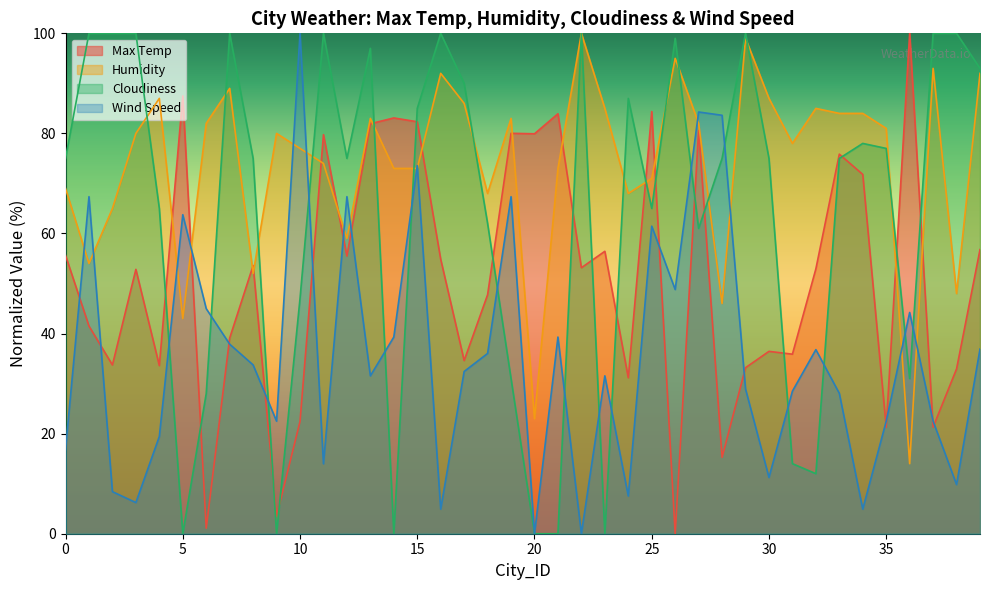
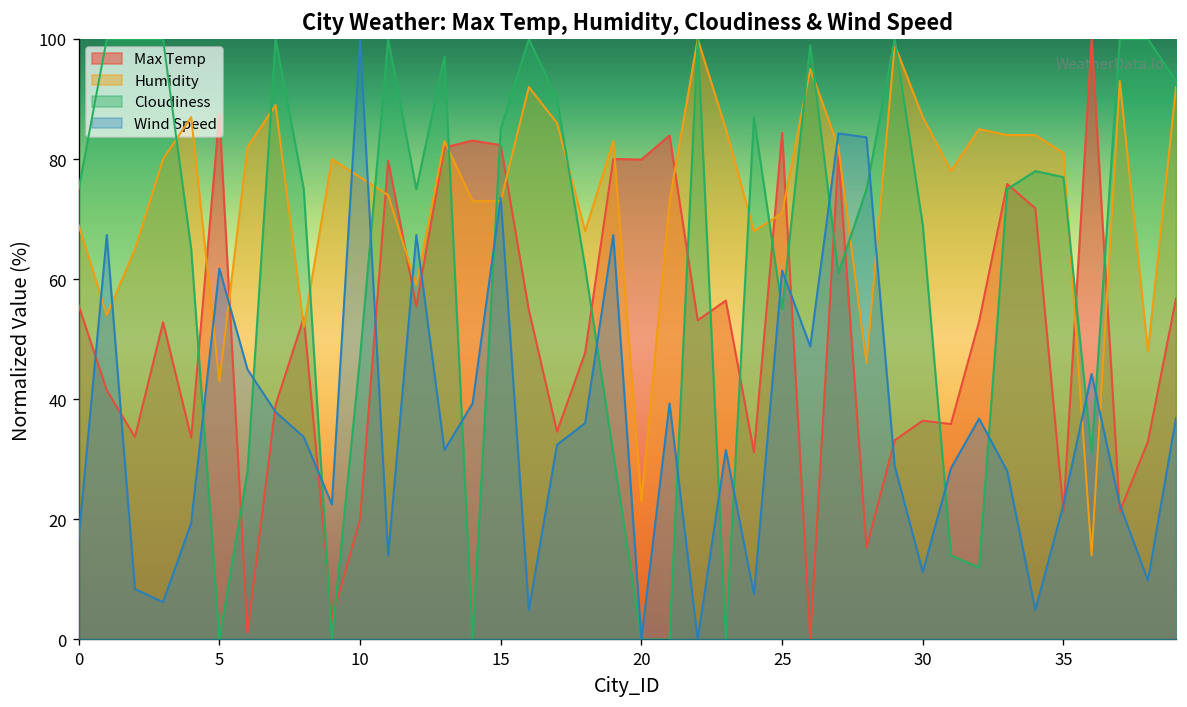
  {
    "Max Temp": {
      "0": 56,
-     "10": 22,
+     "10": 20,
      "15": 82,
      "20": 80,
      "25": 84,
      "30": 36,
      "35": 21
    },
    "Humidity": {
      "0": 69,
      "5": 43,
      "10": 77,
      "15": 73,
      "20": 23,
      "25": 71,
      "30": 87,
      "35": 81
    },
    "Cloudiness": {
      "0": 75,
      "5": 0,
      "10": 47,
      "15": 85,
-     "25": 65,
-     "30": 75,
+     "25": 55,
+     "30": 69,
      "35": 77
    },
    "Wind Speed": {
      "0": 17,
-     "5": 64,
+     "5": 62,
      "10": 100,
      "15": 74,
      "25": 61,
      "30": 11,
      "35": 22
    }
  }
